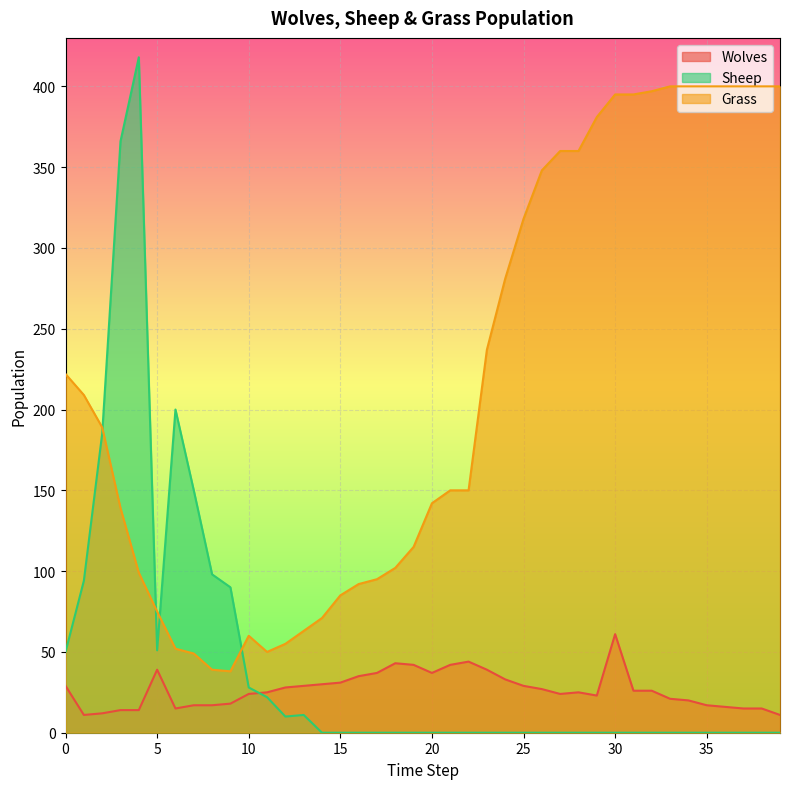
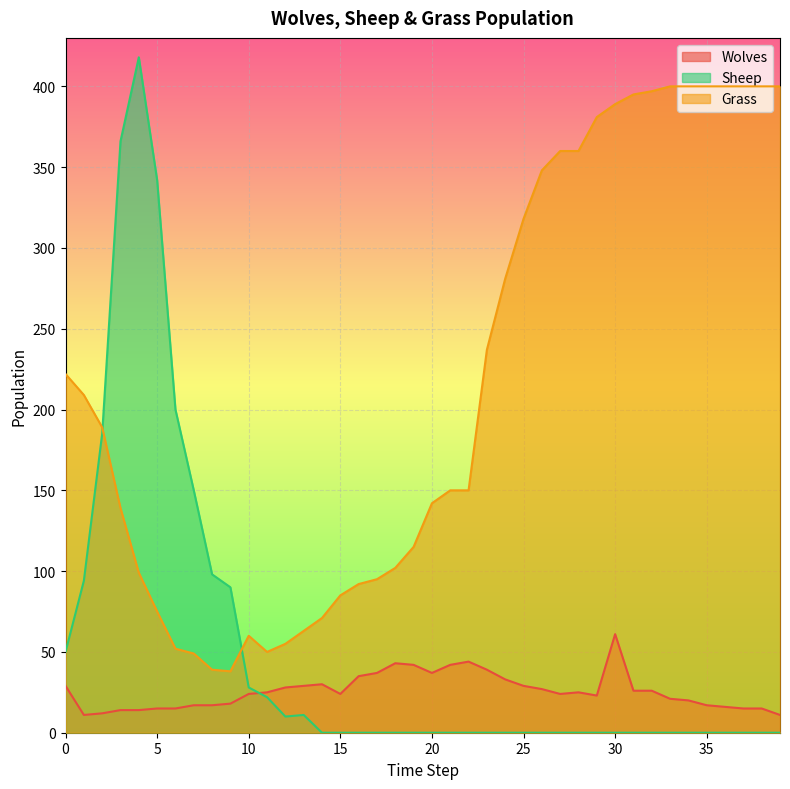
  {
    "Wolves": {
      "0": 29,
-     "5": 39,
+     "5": 15,
      "10": 24,
-     "15": 31,
+     "15": 24,
      "20": 37,
      "25": 29,
      "30": 61,
      "35": 17
    },
    "Sheep": {
      "0": 50,
-     "5": 51,
+     "5": 342,
      "10": 28,
      "15": 0,
      "20": 0,
      "25": 0,
      "30": 0,
      "35": 0
    },
    "Grass": {
      "0": 222,
      "5": 75,
      "10": 60,
      "15": 85,
      "20": 142,
      "25": 318,
-     "30": 395
+     "30": 389
    }
  }
